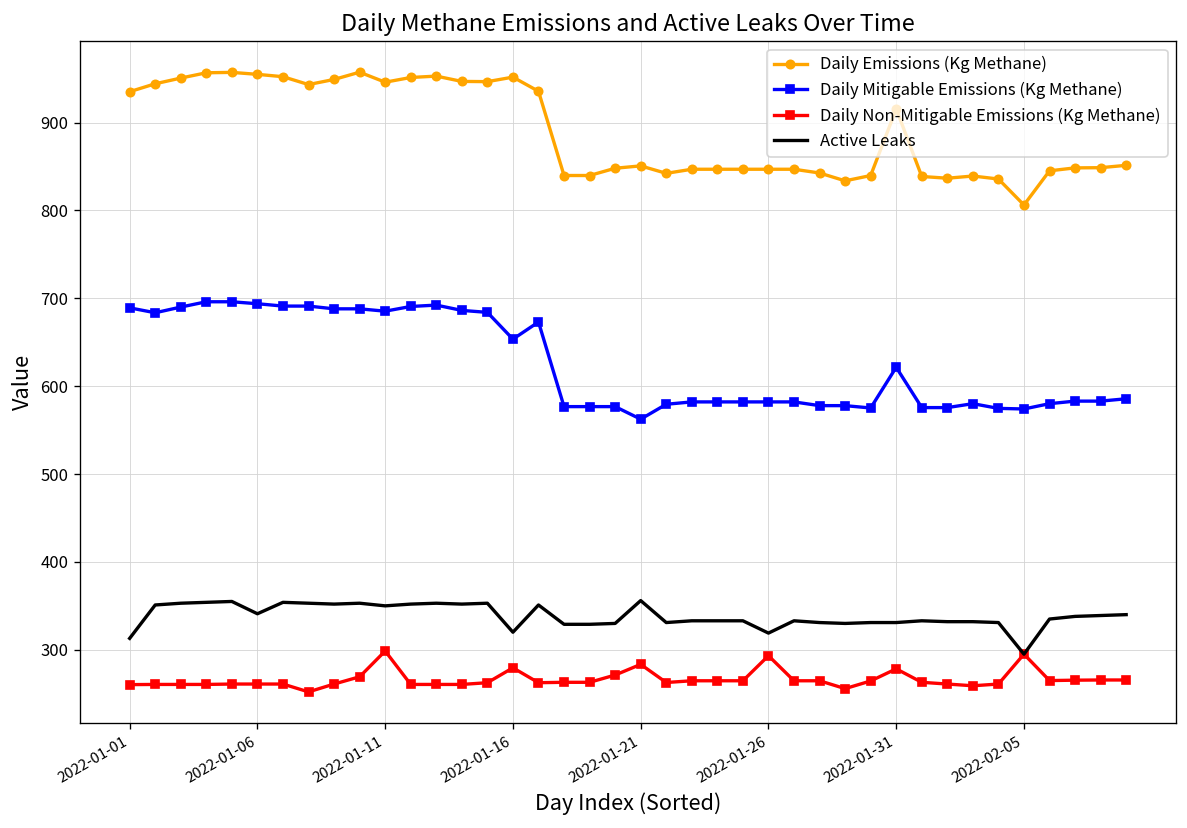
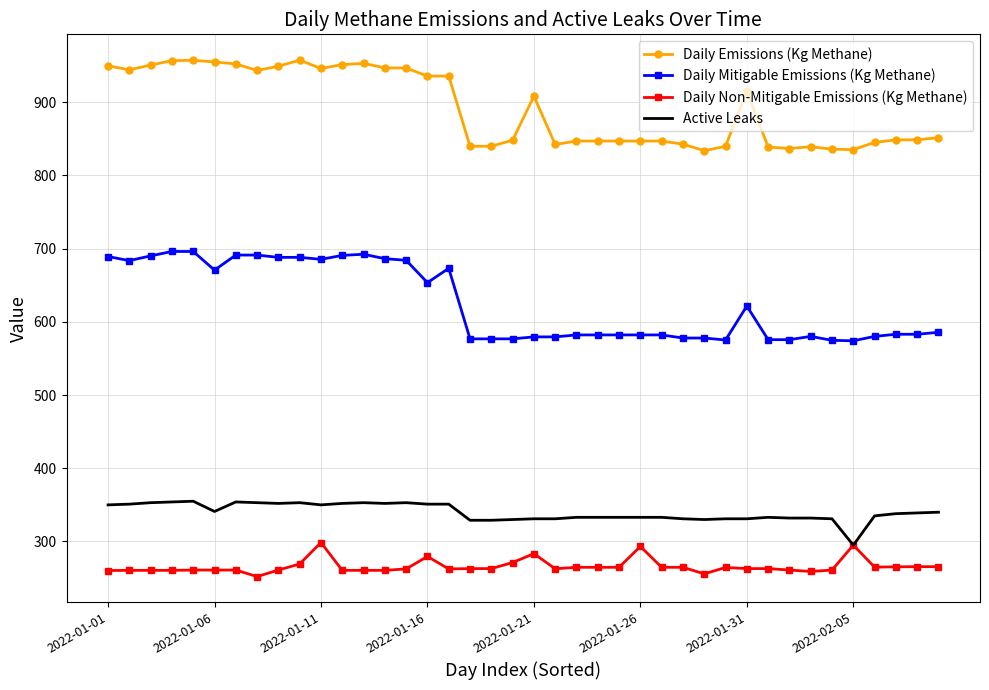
  {
    "Daily Emissions (Kg Methane)": {
-     "2022-01-01": 940,
+     "2022-01-01": 950,
      "2022-01-06": 950,
      "2022-01-11": 950,
-     "2022-01-16": 950,
-     "2022-01-21": 850,
+     "2022-01-16": 940,
+     "2022-01-21": 910,
      "2022-01-26": 850,
-     "2022-02-05": 810
+     "2022-02-05": 840
    },
    "Daily Mitigable Emissions (Kg Methane)": {
      "2022-01-01": 690,
-     "2022-01-06": 690,
+     "2022-01-06": 670,
      "2022-01-11": 690,
      "2022-01-16": 650,
-     "2022-01-21": 560,
+     "2022-01-21": 580,
      "2022-01-26": 580,
      "2022-01-31": 620,
      "2022-02-05": 570
    },
    "Daily Non-Mitigable Emissions (Kg Methane)": {
      "2022-01-01": 260,
      "2022-01-06": 260,
      "2022-01-11": 300,
      "2022-01-16": 280,
      "2022-01-21": 280,
      "2022-01-26": 290,
-     "2022-01-31": 280
+     "2022-01-31": 260
    },
    "Active Leaks": {
-     "2022-01-01": 310,
+     "2022-01-01": 350,
      "2022-01-06": 340,
      "2022-01-11": 350,
-     "2022-01-16": 320,
-     "2022-01-21": 360,
-     "2022-01-26": 320,
+     "2022-01-16": 350,
+     "2022-01-21": 330,
+     "2022-01-26": 330,
      "2022-01-31": 330
    }
  }
